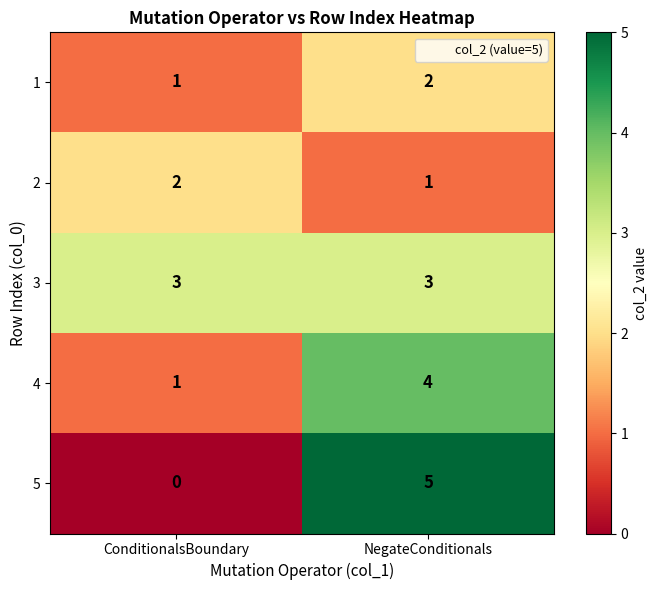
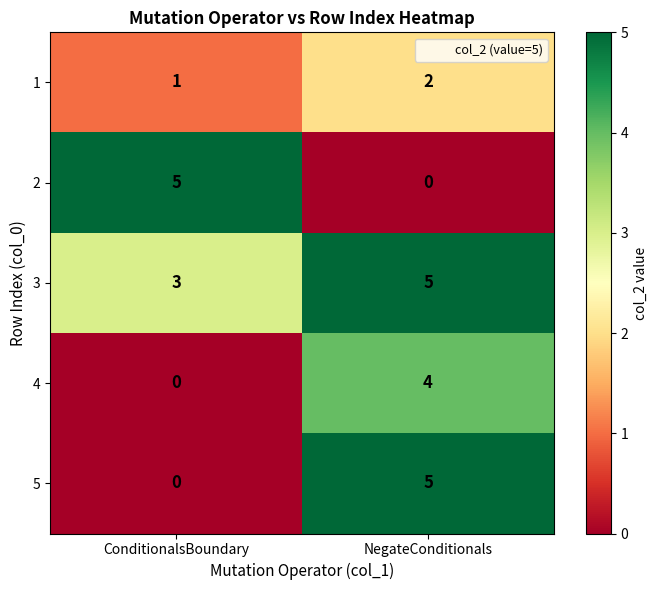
  {
    "1": {
      "ConditionalsBoundary": 1,
      "NegateConditionals": 2
    },
    "2": {
-     "ConditionalsBoundary": 2,
-     "NegateConditionals": 1
+     "ConditionalsBoundary": 5,
+     "NegateConditionals": 0
    },
    "3": {
      "ConditionalsBoundary": 3,
-     "NegateConditionals": 3
+     "NegateConditionals": 5
    },
    "4": {
-     "ConditionalsBoundary": 1,
+     "ConditionalsBoundary": 0,
      "NegateConditionals": 4
    },
    "5": {
      "ConditionalsBoundary": 0,
      "NegateConditionals": 5
    }
  }
